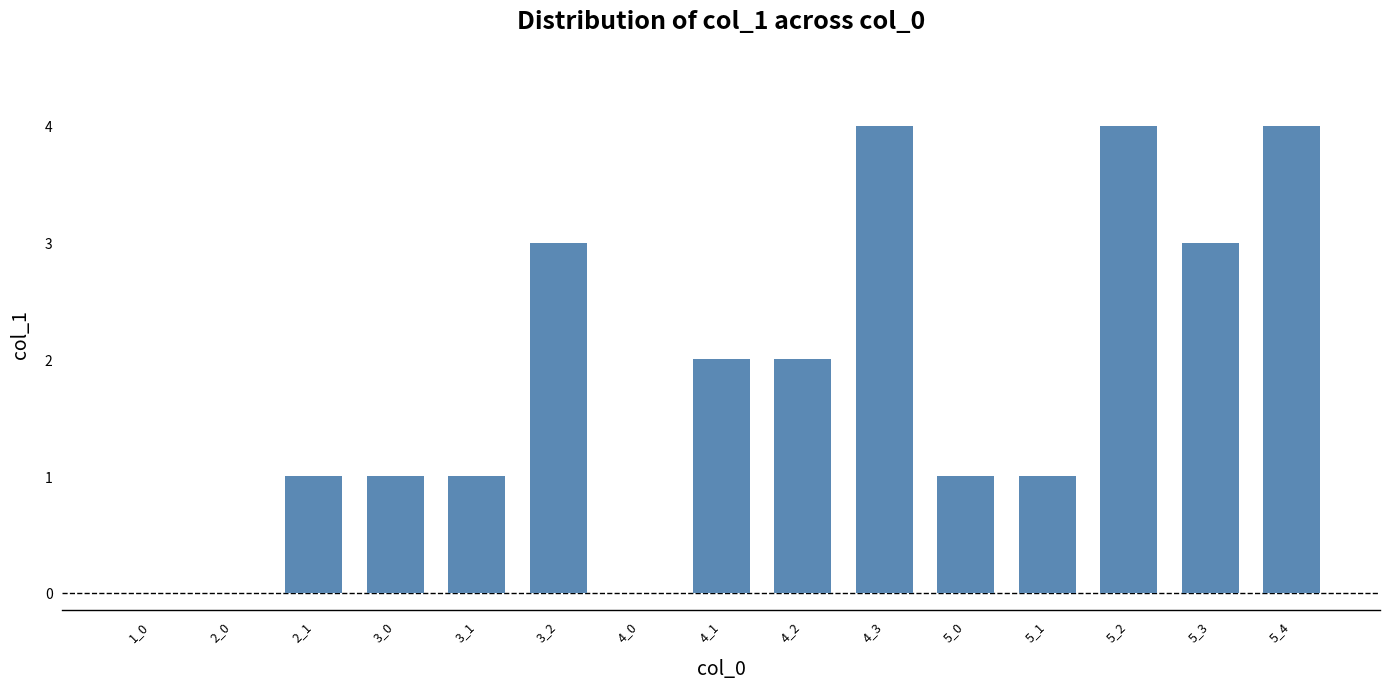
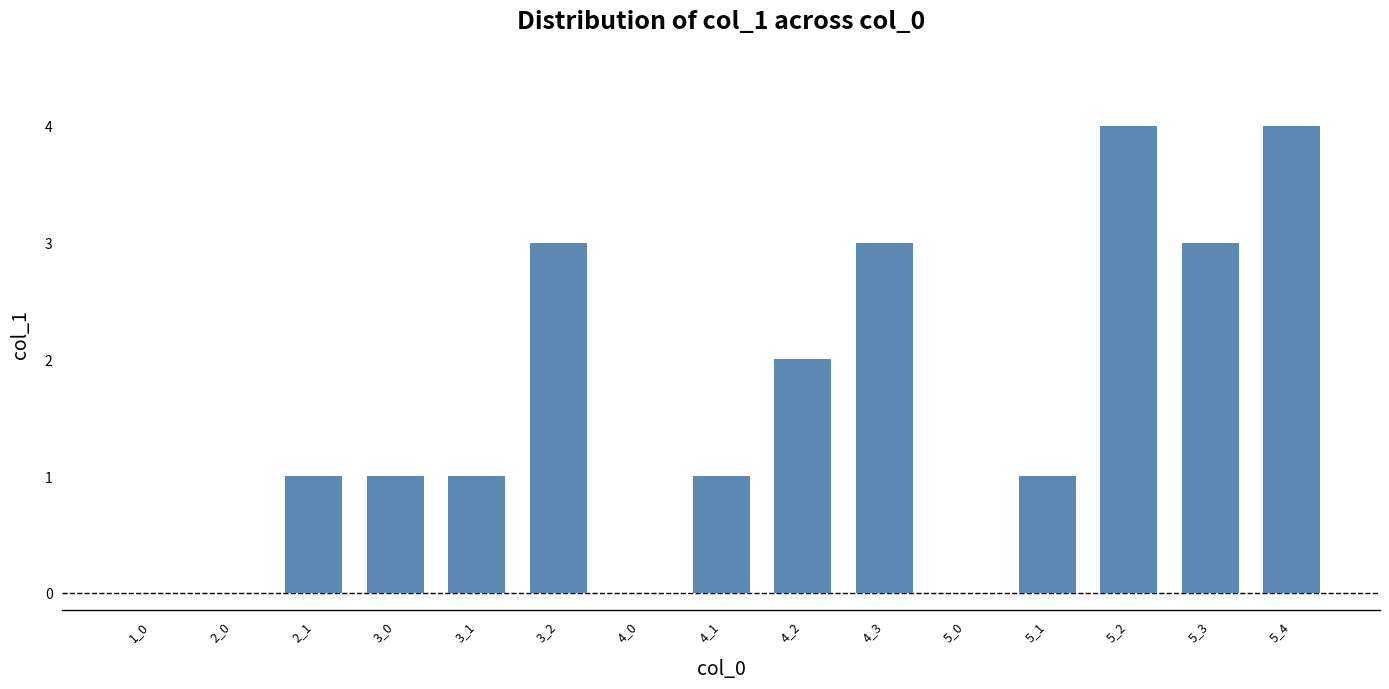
  {
    "1_0": 0,
    "2_0": 0,
    "2_1": 1,
    "3_0": 1,
    "3_1": 1,
    "3_2": 3,
    "4_0": 0,
-   "4_1": 2,
+   "4_1": 1,
    "4_2": 2,
-   "4_3": 4,
-   "5_0": 1,
+   "4_3": 3,
+   "5_0": 0,
    "5_1": 1,
    "5_2": 4,
    "5_3": 3,
    "5_4": 4
  }
